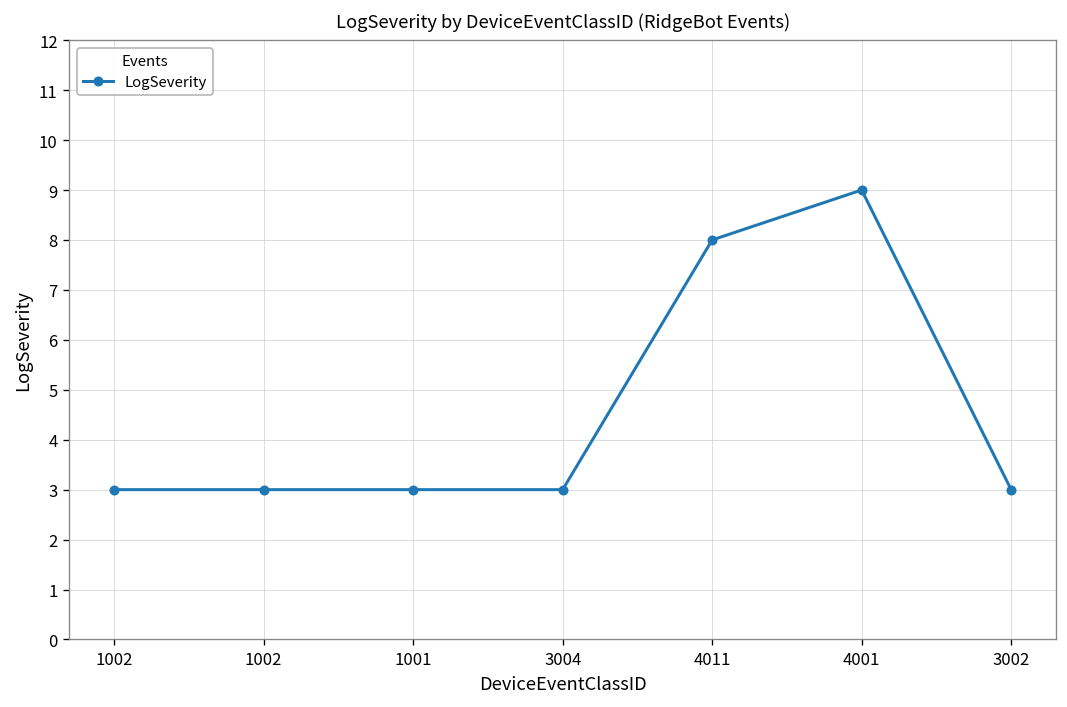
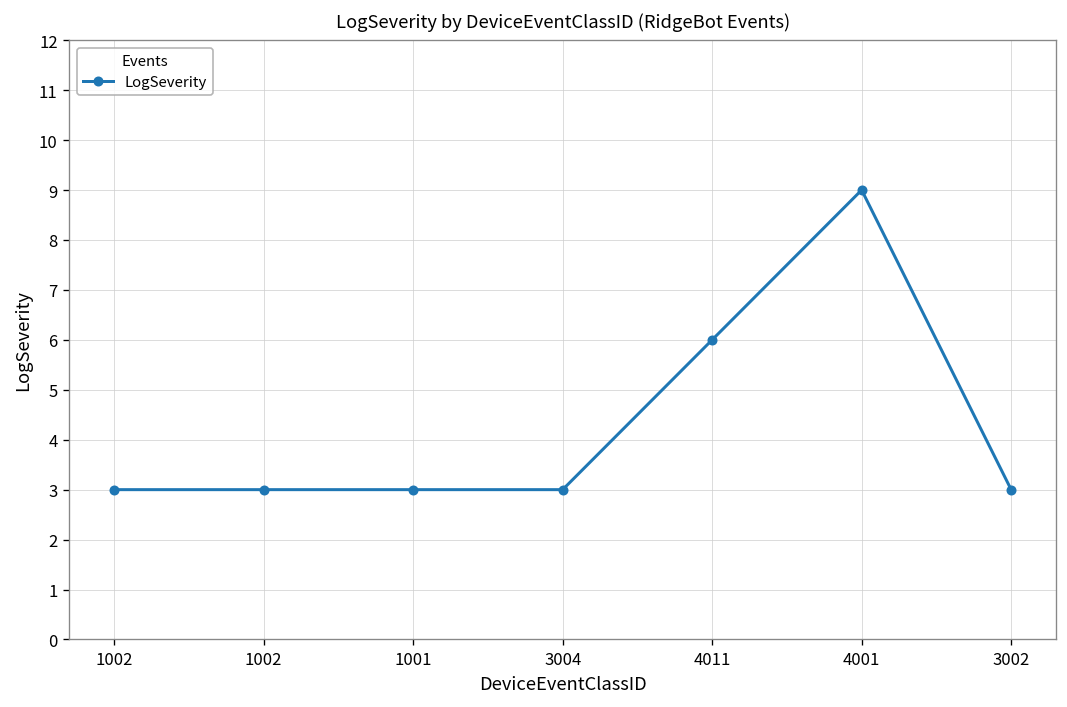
  {
    "1001": 3,
    "3004": 3,
-   "4011": 8,
+   "4011": 6,
    "4001": 9,
    "3002": 3
  }
